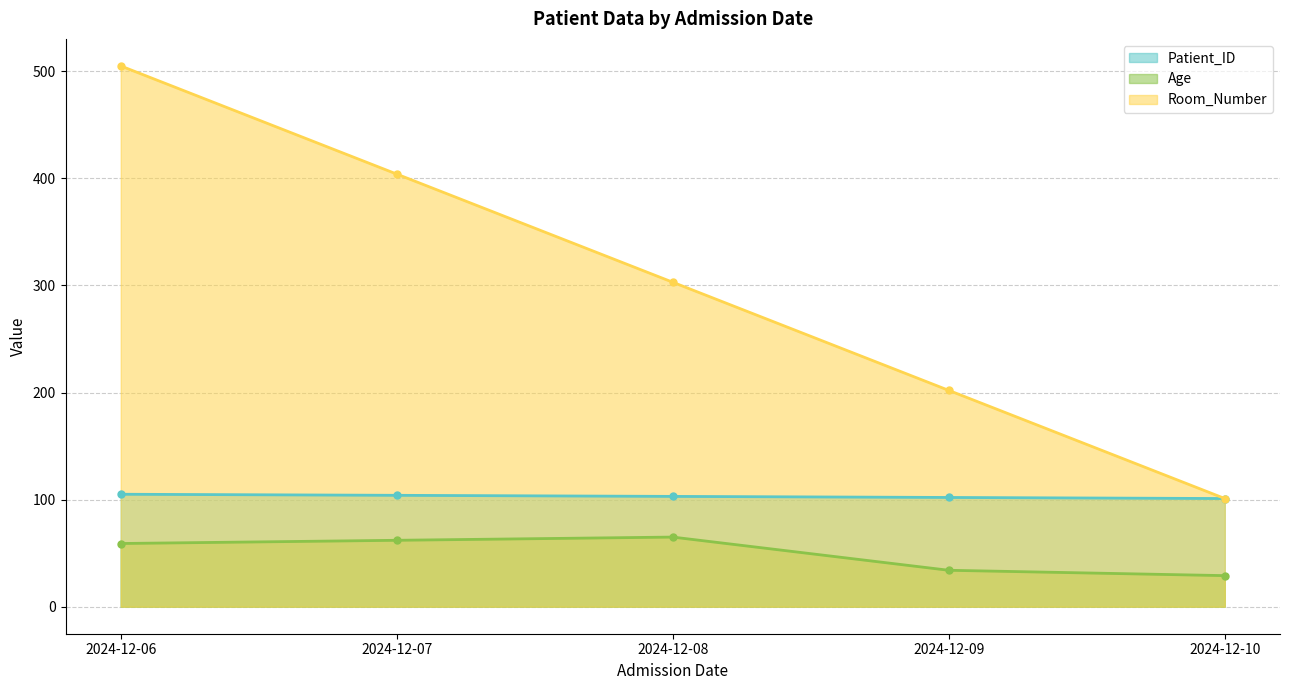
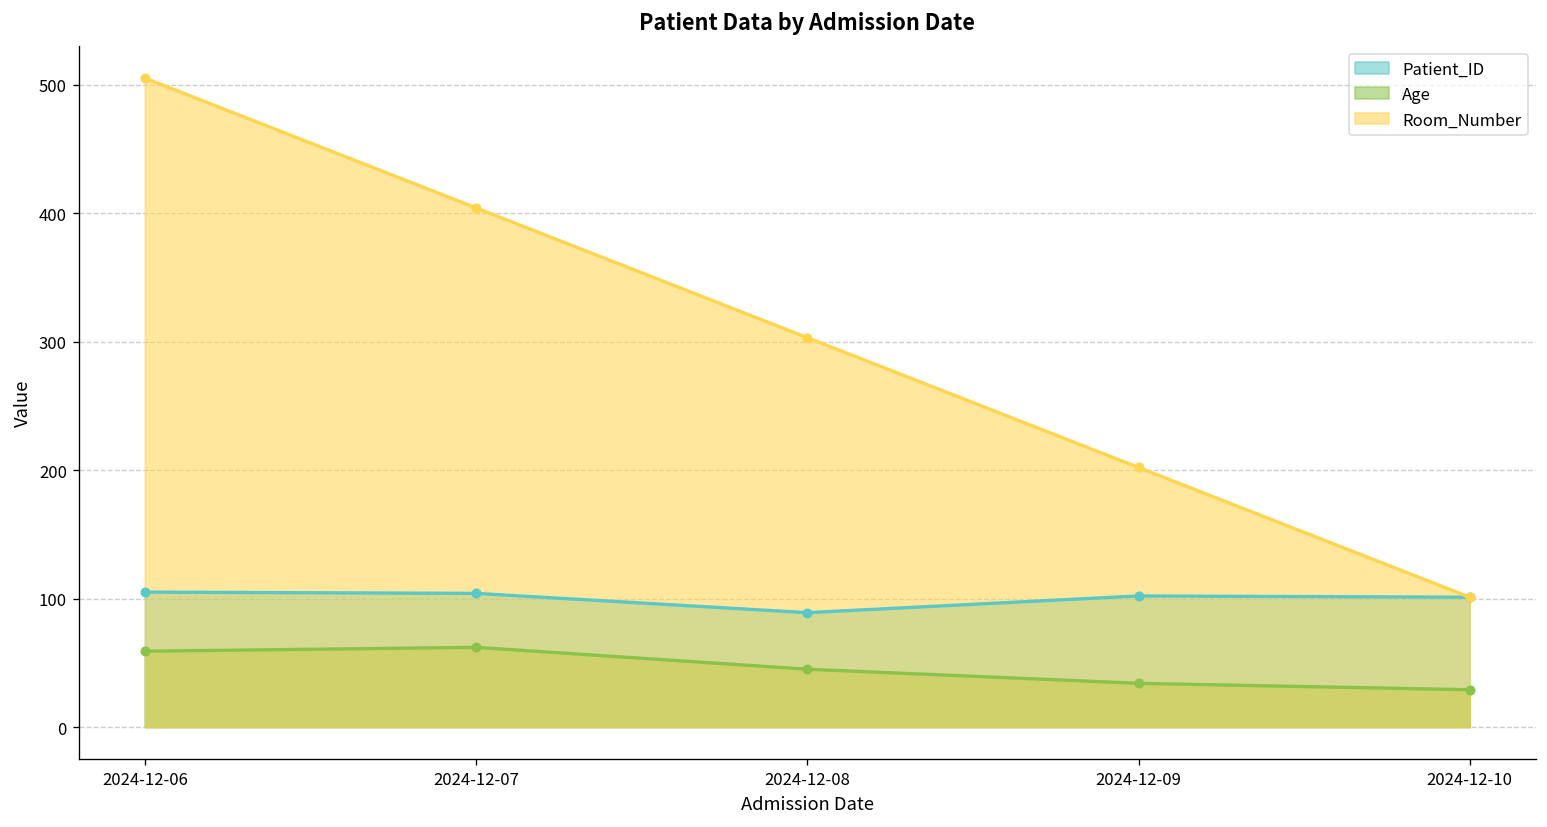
  {
    "Patient_ID": {
      "2024-12-06": 105,
      "2024-12-07": 104,
-     "2024-12-08": 103,
+     "2024-12-08": 89,
      "2024-12-09": 102
    },
    "Age": {
      "2024-12-06": 59,
      "2024-12-07": 62,
-     "2024-12-08": 65,
+     "2024-12-08": 45,
      "2024-12-09": 34,
      "2024-12-10": 29
    },
    "Room_Number": {
      "2024-12-06": 505,
      "2024-12-07": 404,
      "2024-12-08": 303,
      "2024-12-09": 202
    }
  }
